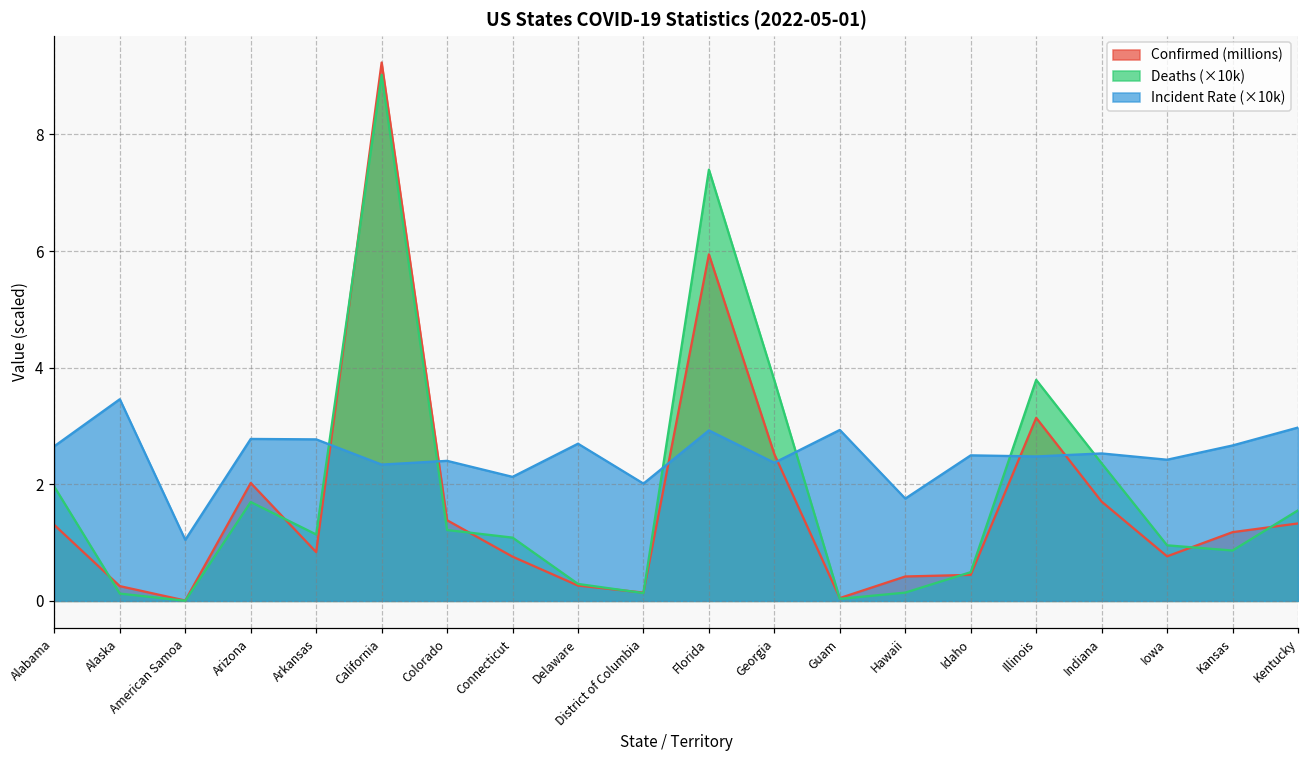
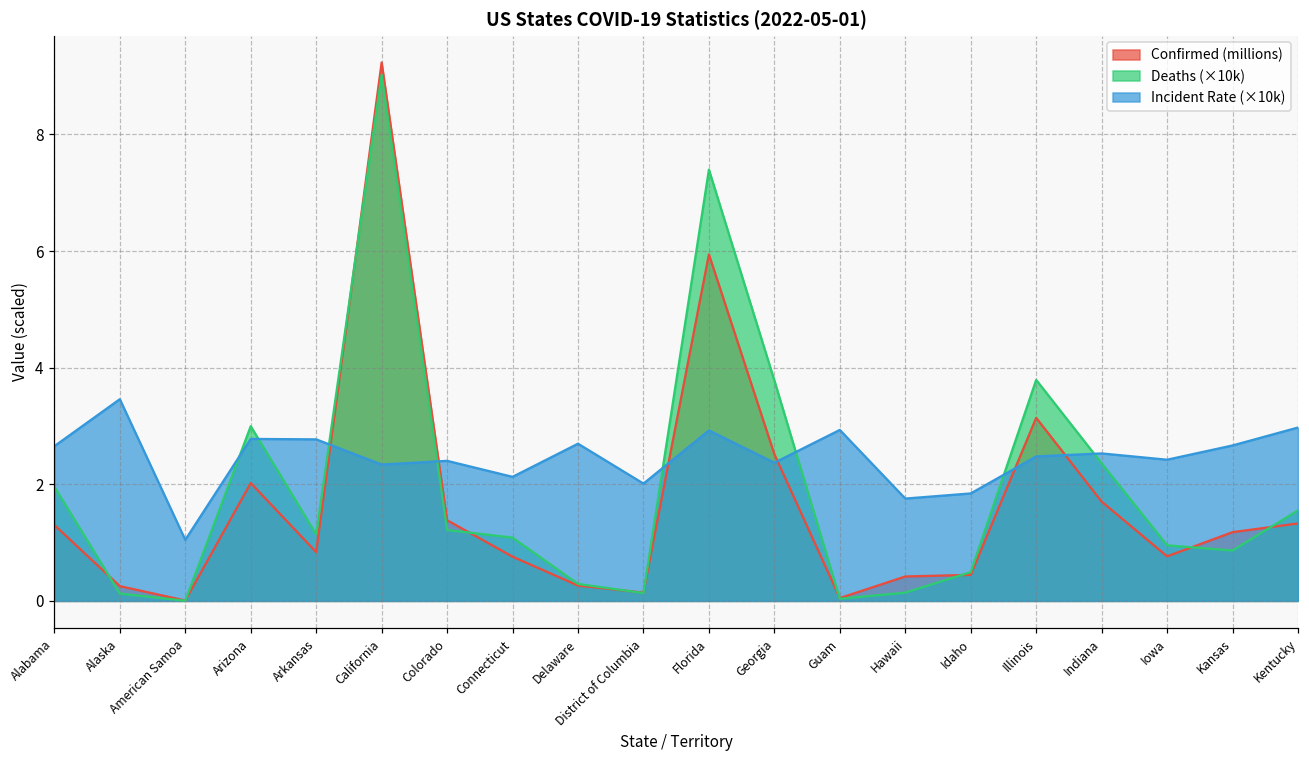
  {
    "Confirmed (millions)": {
      "Alabama": 1.3,
      "Alaska": 0.3,
      "Arizona": 2.0,
      "Arkansas": 0.8,
      "California": 9.2,
      "Colorado": 1.4,
      "Connecticut": 0.8,
      "Florida": 5.9,
      "Georgia": 2.5,
      "Hawaii": 0.4,
      "Illinois": 3.1,
      "Indiana": 1.7,
      "Iowa": 0.8,
      "Kansas": 1.2,
      "Kentucky": 1.3
    },
    "Deaths (×10k)": {
      "Alabama": 2.0,
      "Alaska": 0.1,
-     "Arizona": 1.7,
+     "Arizona": 3.0,
      "Arkansas": 1.1,
      "California": 9.0,
      "Colorado": 1.2,
      "Connecticut": 1.1,
      "Florida": 7.4,
      "Georgia": 3.8,
      "Hawaii": 0.1,
      "Illinois": 3.8,
      "Indiana": 2.4,
      "Iowa": 1.0,
      "Kansas": 0.9,
      "Kentucky": 1.6
    },
    "Incident Rate (×10k)": {
      "Alabama": 2.7,
      "Alaska": 3.5,
      "American Samoa": 1.0,
      "Arizona": 2.8,
      "Arkansas": 2.8,
      "California": 2.3,
      "Colorado": 2.4,
      "Connecticut": 2.1,
      "Delaware": 2.7,
      "District of Columbia": 2.0,
      "Florida": 2.9,
      "Georgia": 2.4,
      "Guam": 2.9,
      "Hawaii": 1.8,
-     "Idaho": 2.5,
+     "Idaho": 1.8,
      "Illinois": 2.5,
      "Indiana": 2.5,
      "Iowa": 2.4,
      "Kansas": 2.7,
      "Kentucky": 3.0
    }
  }
